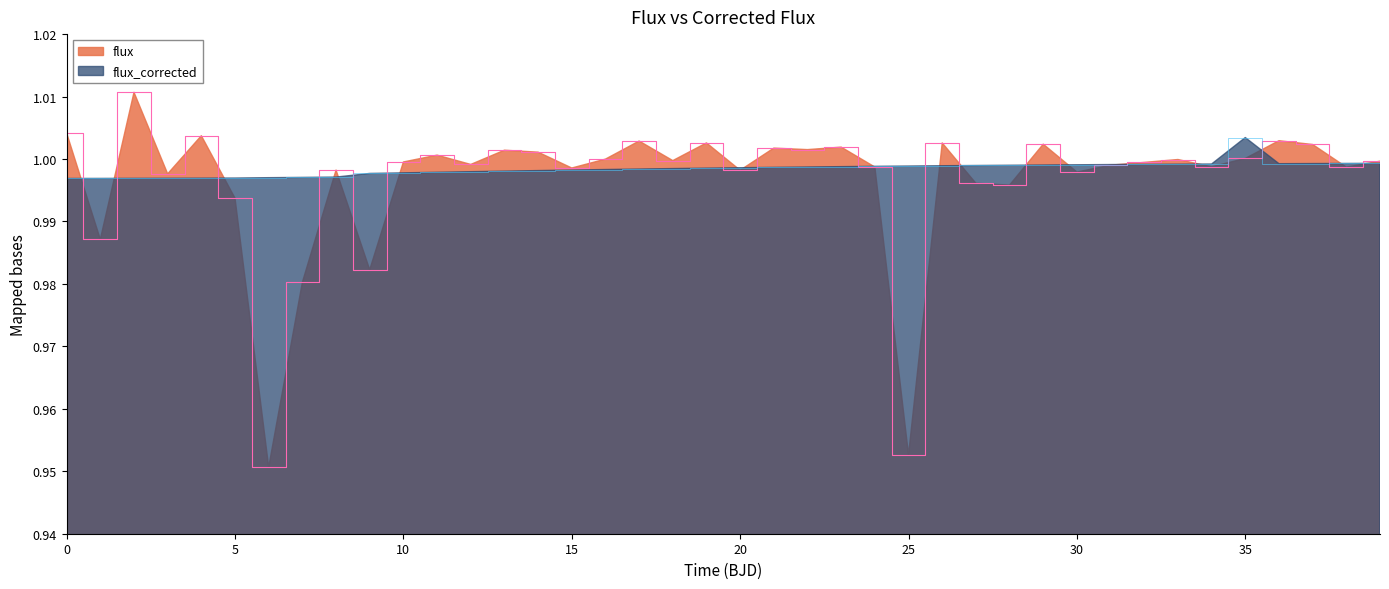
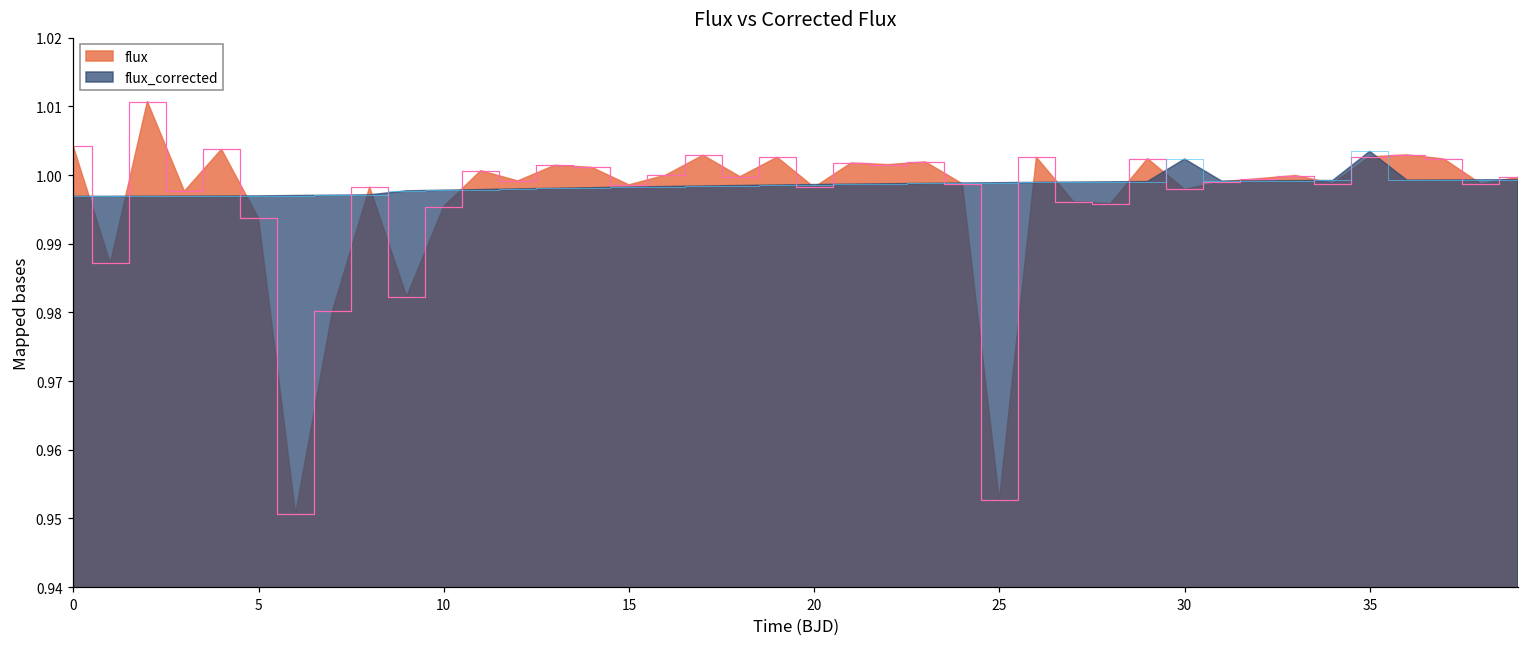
  {
    "flux": {
      "0": 1.004,
      "5": 0.994,
-     "10": 1.000,
+     "10": 0.995,
      "20": 0.998,
      "25": 0.953,
      "30": 0.998,
-     "35": 1.000
+     "35": 1.003
    },
    "flux_corrected": {
      "0": 0.997,
      "5": 0.997,
      "10": 0.998,
      "20": 0.999,
      "25": 0.999,
-     "30": 0.999,
+     "30": 1.002,
      "35": 1.003
    }
  }
